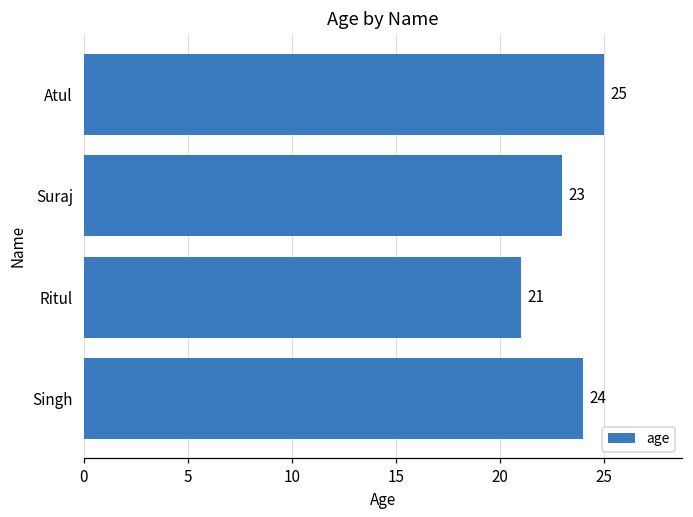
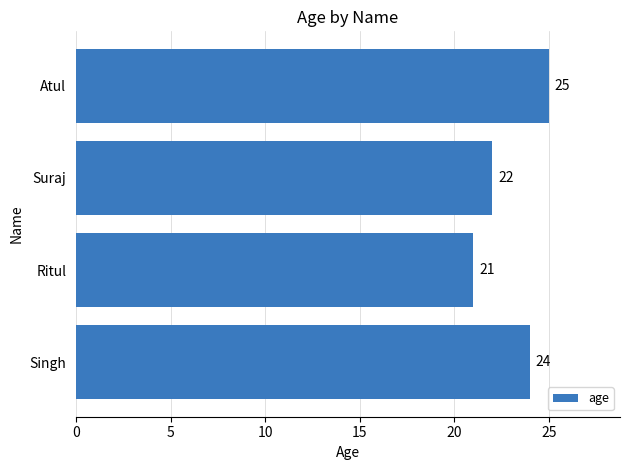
  {
    "Atul": 25,
-   "Suraj": 23,
+   "Suraj": 22,
    "Ritul": 21,
    "Singh": 24
  }
